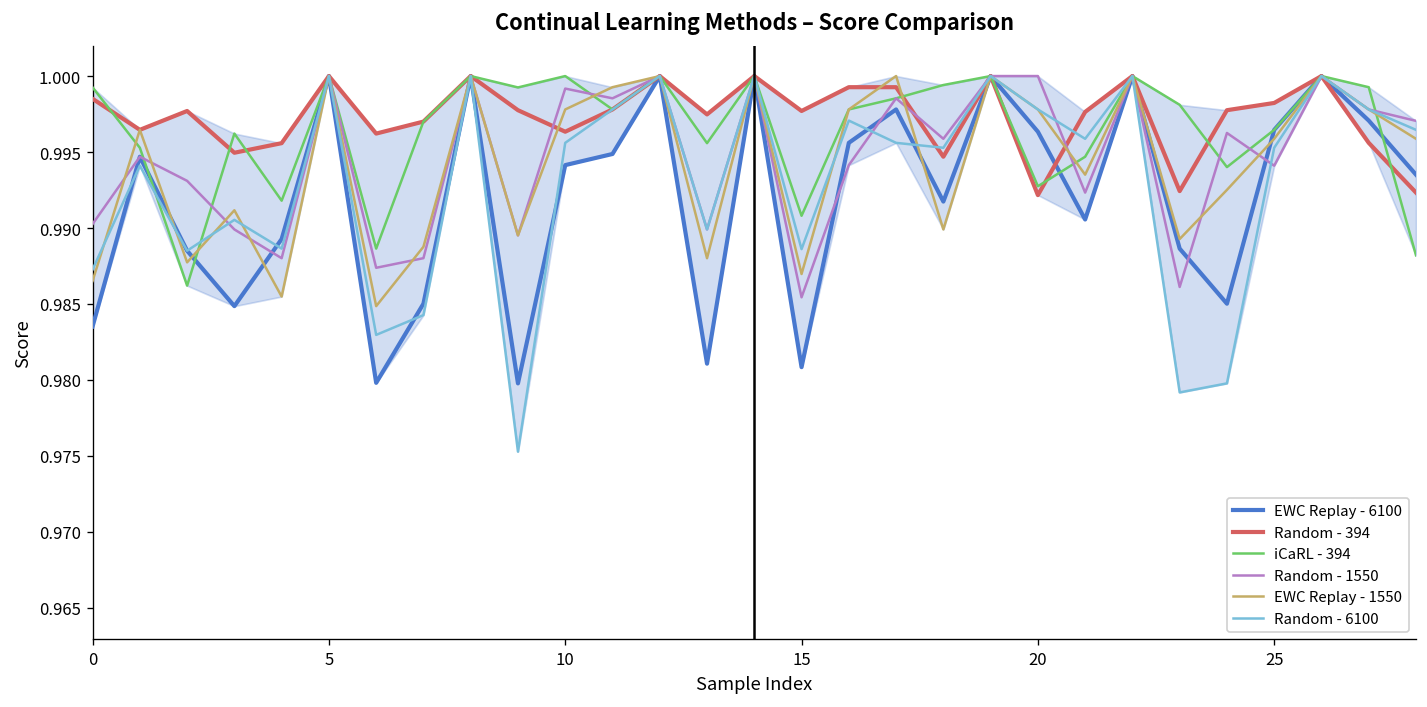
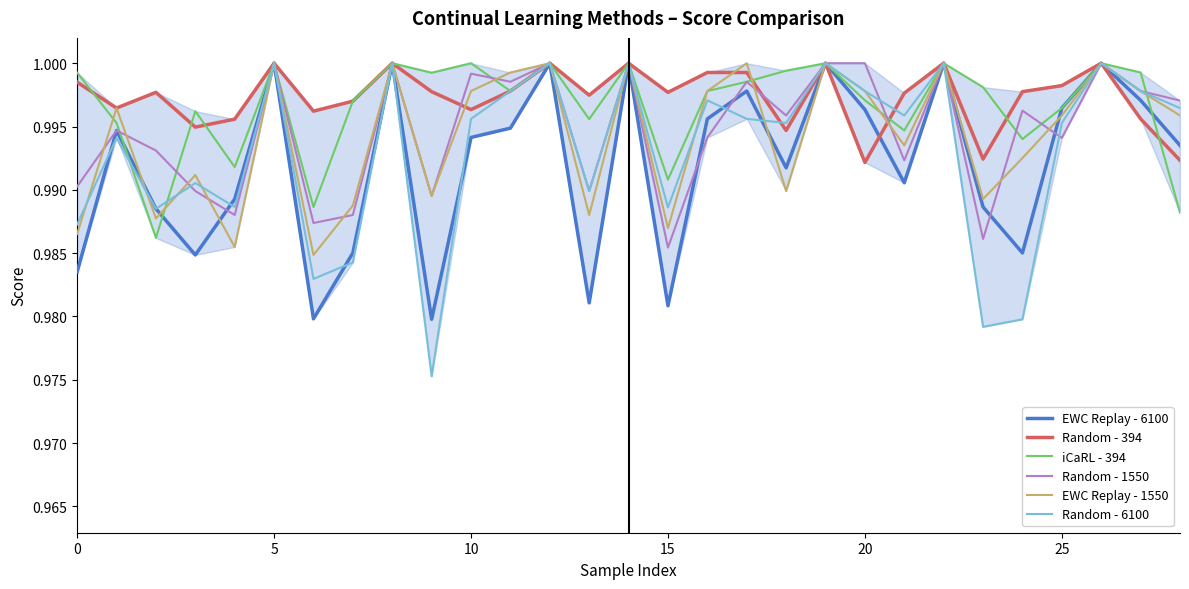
  {
    "Random - 394": {
      "0": 0.9985,
      "10": 0.9963,
      "20": 0.9922
    },
    "iCaRL - 394": {
      "15": 0.9908,
-     "20": 0.9927
+     "20": 0.9971
    },
    "Random - 1550": {
      "0": 0.9903,
      "10": 0.9992,
      "15": 0.9854,
      "25": 0.9941
    },
    "EWC Replay - 1550": {
      "0": 0.9865,
      "10": 0.9978,
      "15": 0.9870,
      "25": 0.9959
    },
    "Random - 6100": {
      "0": 0.9873,
      "10": 0.9956,
      "15": 0.9886,
      "25": 0.9953
    }
  }
